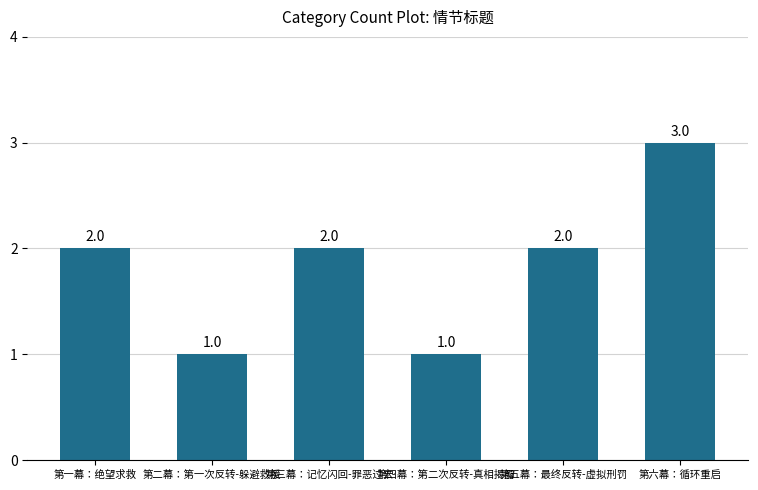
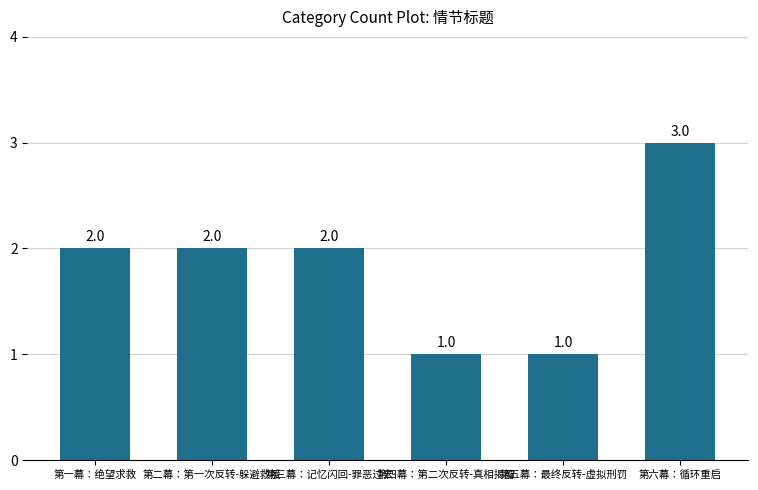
  {
    "第一幕：绝望求救": 2.0,
-   "第二幕：第一次反转-躲避救援": 1.0,
+   "第二幕：第一次反转-躲避救援": 2.0,
    "第三幕：记忆闪回-罪恶过去": 2.0,
    "第四幕：第二次反转-真相揭露": 1.0,
-   "第五幕：最终反转-虚拟刑罚": 2.0,
+   "第五幕：最终反转-虚拟刑罚": 1.0,
    "第六幕：循环重启": 3.0
  }
